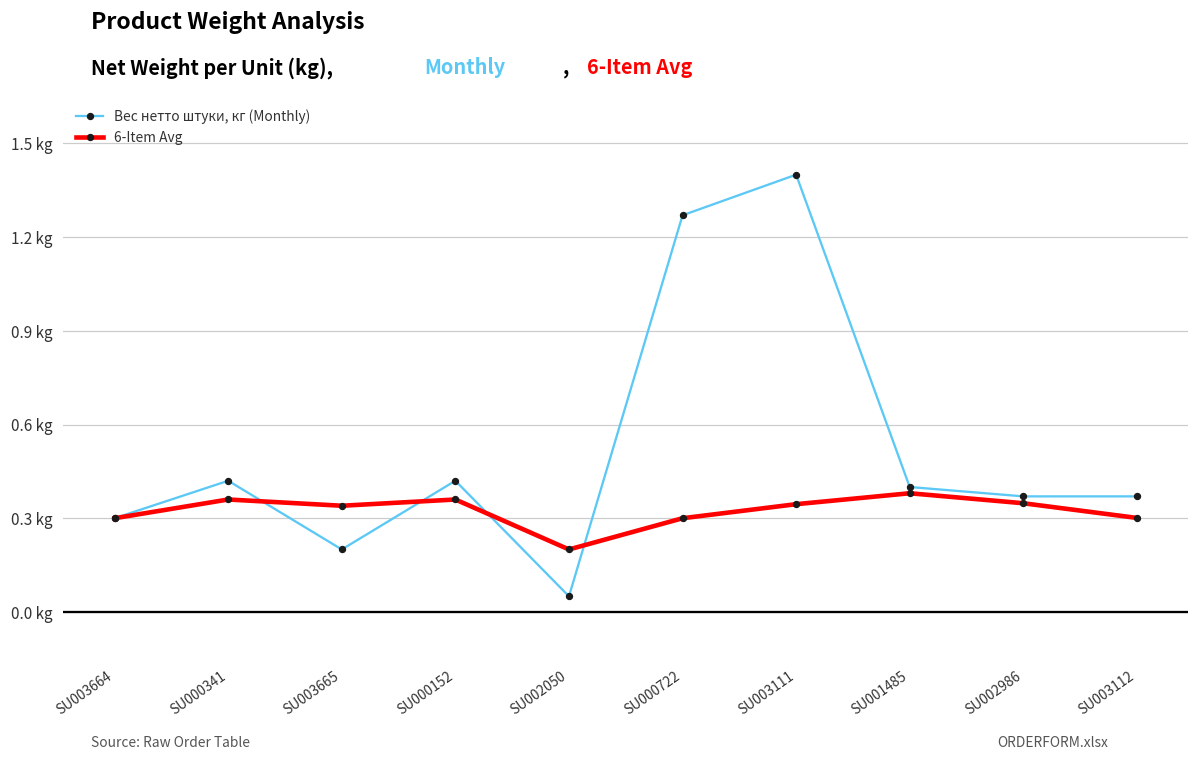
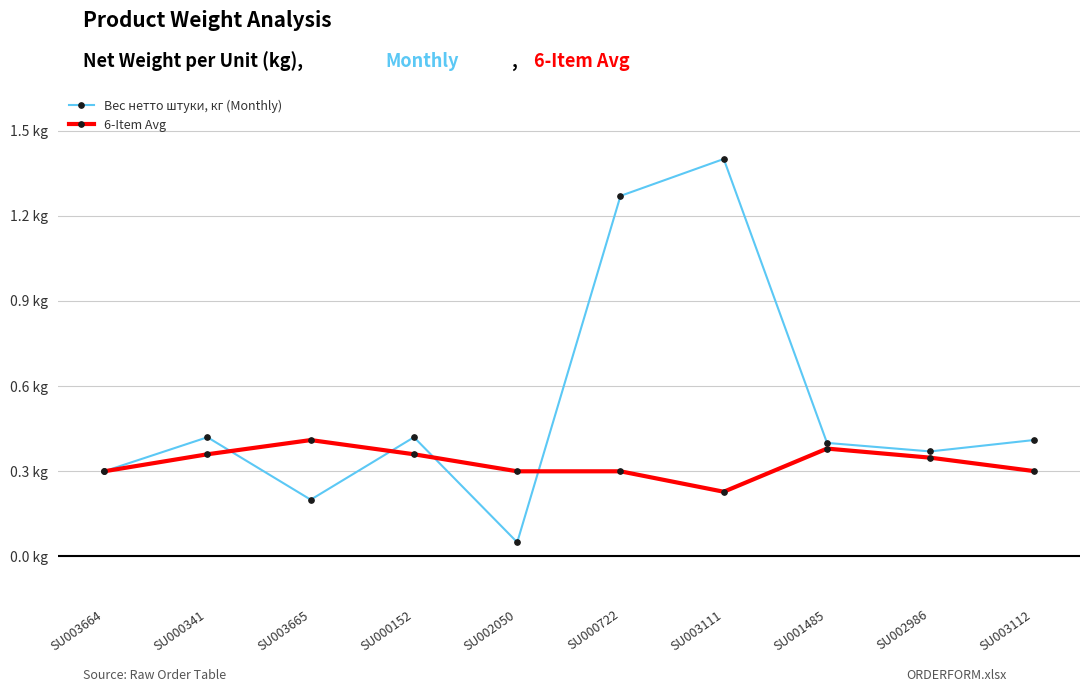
  {
    "Вес нетто штуки, кг (Monthly)": {
      "SU000341": "0.42 kg",
      "SU003665": "0.20 kg",
      "SU000152": "0.42 kg",
      "SU002050": "0.05 kg",
      "SU000722": "1.27 kg",
      "SU003111": "1.40 kg",
      "SU001485": "0.40 kg",
      "SU002986": "0.37 kg",
-     "SU003112": "0.37 kg"
+     "SU003112": "0.41 kg"
    },
    "6-Item Avg": {
      "SU000341": "0.36 kg",
-     "SU003665": "0.34 kg",
+     "SU003665": "0.41 kg",
      "SU000152": "0.36 kg",
-     "SU002050": "0.2 kg",
+     "SU002050": "0.3 kg",
      "SU000722": "0.30 kg",
-     "SU003111": "0.35 kg",
+     "SU003111": "0.23 kg",
      "SU001485": "0.38 kg",
      "SU002986": "0.35 kg",
      "SU003112": "0.30 kg"
    }
  }
